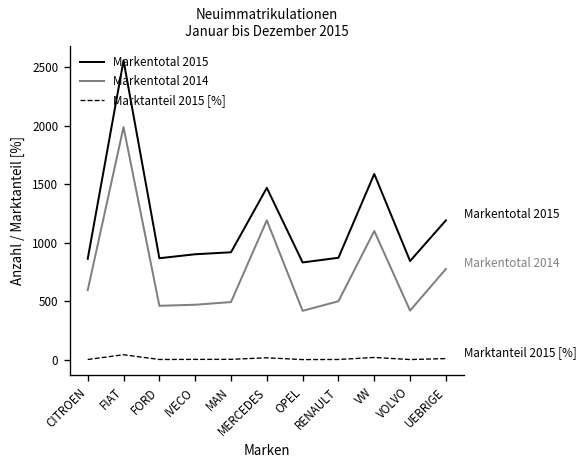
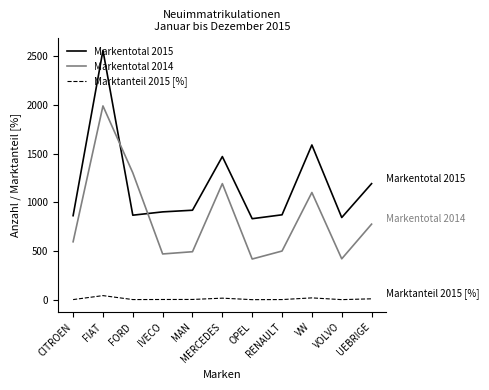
  {
    "Markentotal 2014": {
      "CITROEN": 600,
      "FIAT": 2000,
-     "FORD": 500,
+     "FORD": 1300,
      "IVECO": 500,
      "MAN": 500,
      "MERCEDES": 1200,
      "OPEL": 400,
      "RENAULT": 500,
      "VW": 1100,
      "VOLVO": 400
    }
  }
